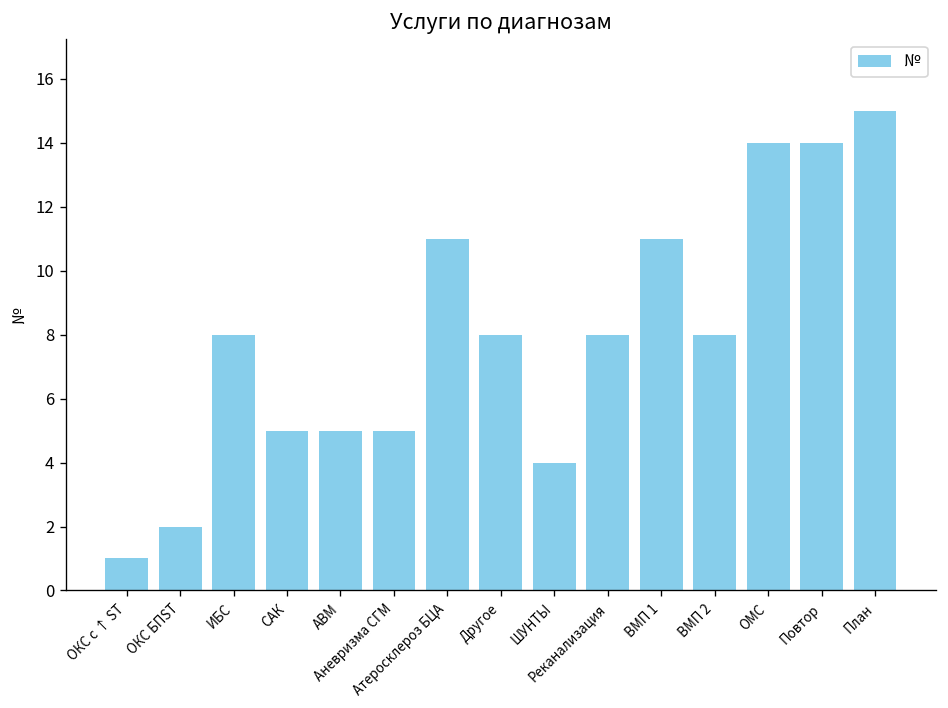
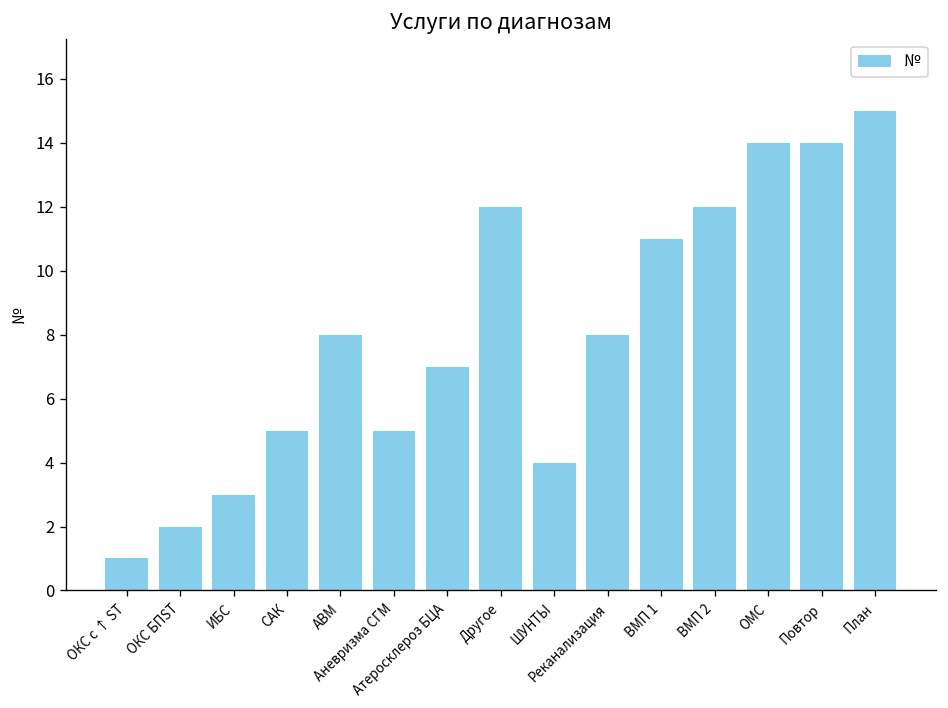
  {
    "ОКС с ↑ ST": 1,
    "ОКС БПST": 2,
-   "ИБС": 8,
+   "ИБС": 3,
    "САК": 5,
-   "АВМ": 5,
+   "АВМ": 8,
    "Аневризма СГМ": 5,
-   "Атеросклероз БЦА": 11,
-   "Другое": 8,
+   "Атеросклероз БЦА": 7,
+   "Другое": 12,
    "ШУНТЫ": 4,
    "Реканализация": 8,
    "ВМП 1": 11,
-   "ВМП 2": 8,
+   "ВМП 2": 12,
    "ОМС": 14,
    "Повтор": 14,
    "План": 15
  }
